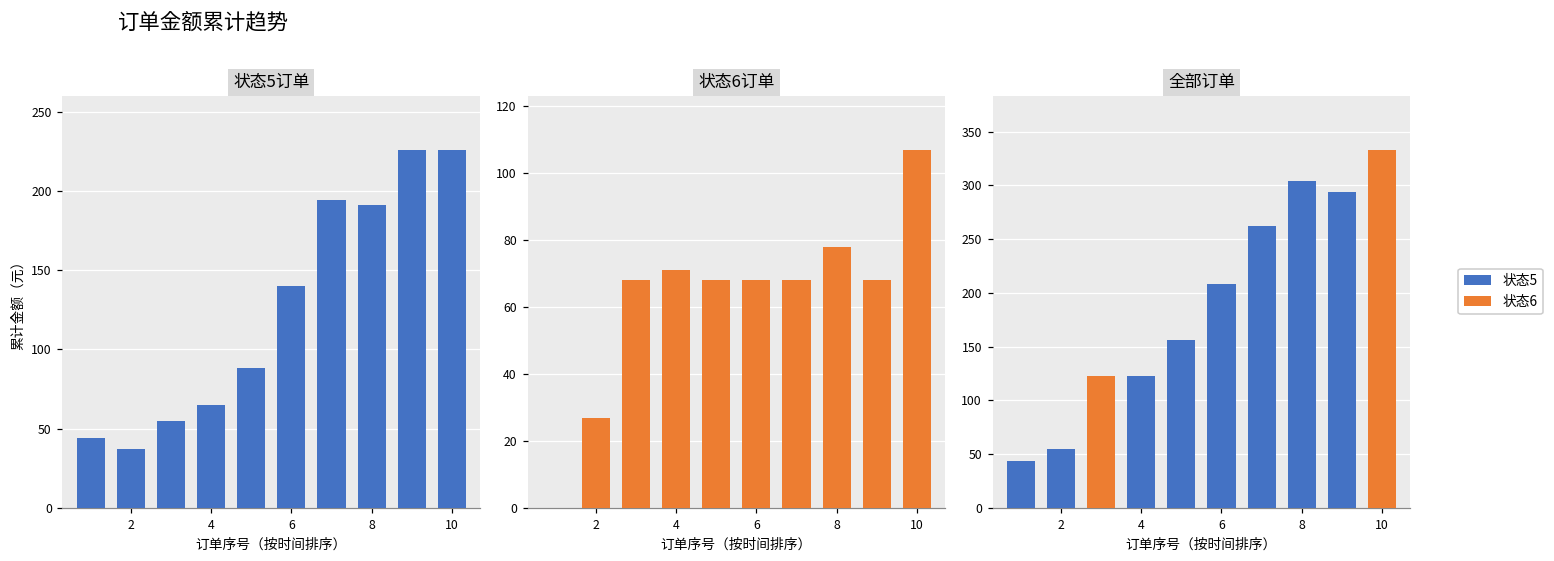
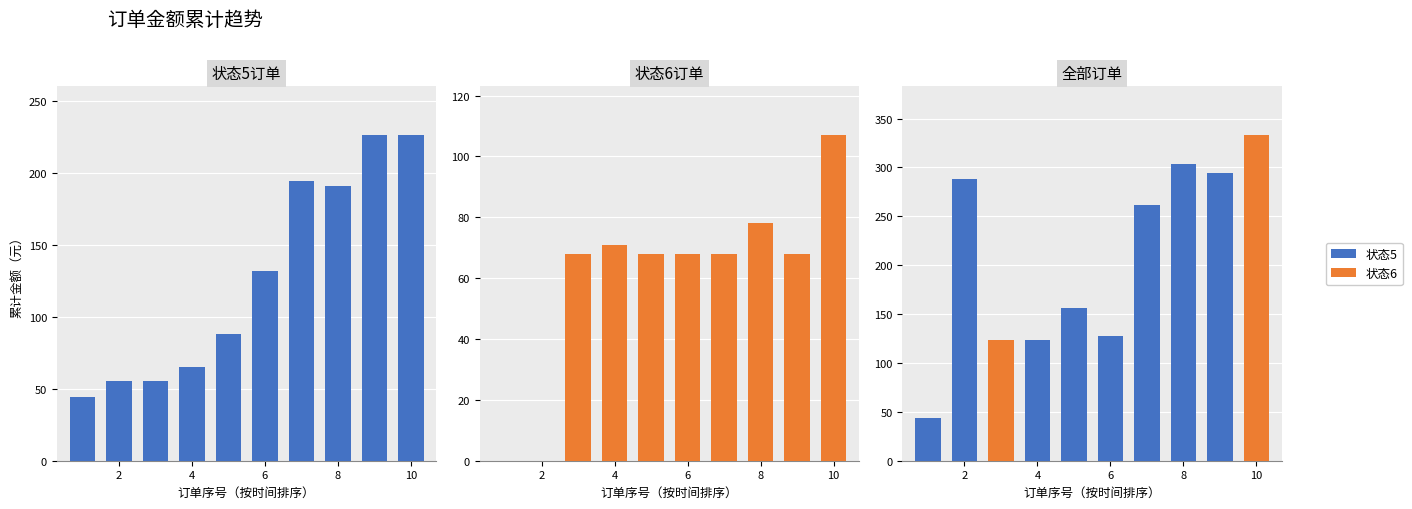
  {
    "状态5订单": {
-     "2": 37,
+     "2": 55,
      "4": 65,
-     "6": 140,
+     "6": 132,
      "8": 191,
      "10": 226
    },
    "状态6订单": {
-     "2": 27,
+     "2": 0,
      "4": 71,
      "6": 68,
      "8": 78,
      "10": 107
    },
    "全部订单": {
-     "2": 60,
+     "2": 290,
      "4": 120,
-     "6": 210,
+     "6": 130,
      "8": 300,
      "10": 330
    }
  }
